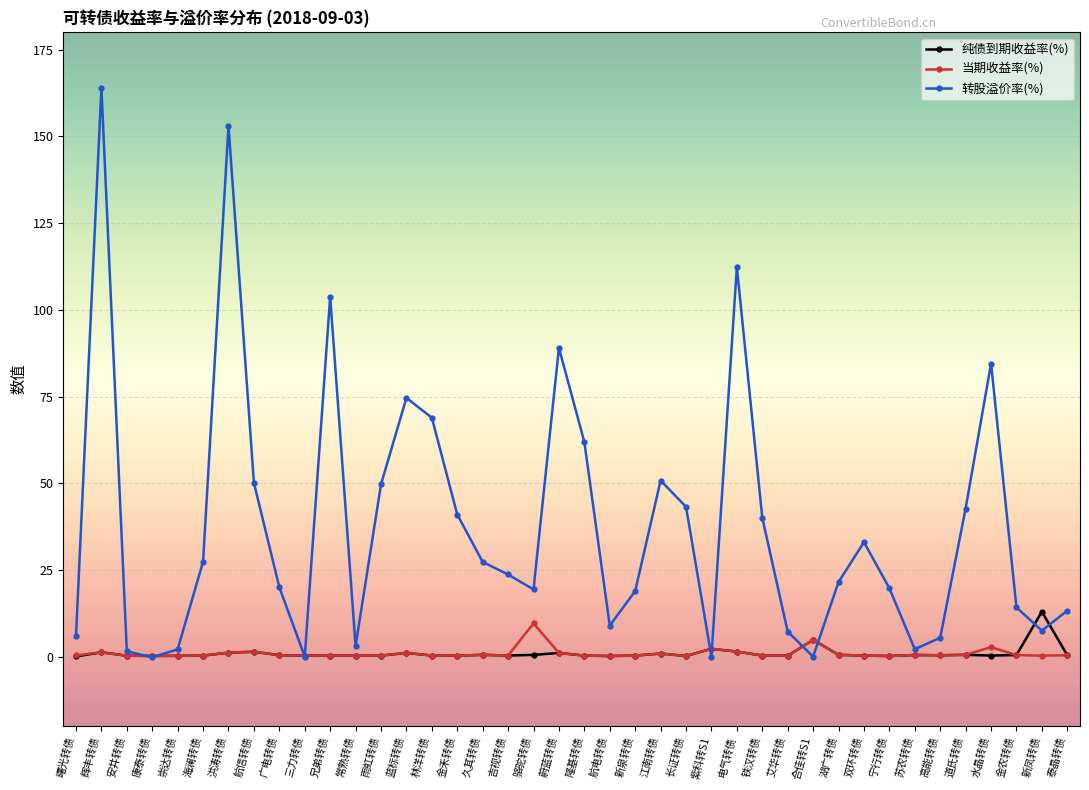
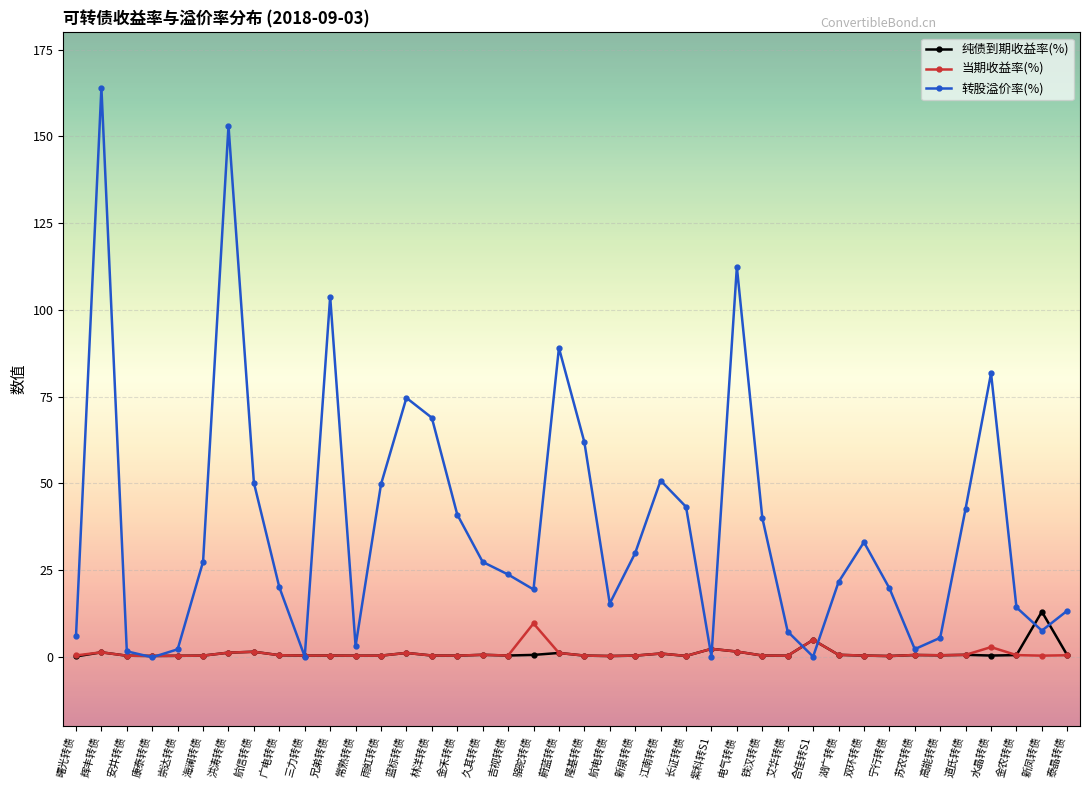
  {
    "纯债到期收益率(%)": {
      "骆驼转债": 1,
      "水晶转债": 0,
      "新凤转债": 13
    },
    "当期收益率(%)": {
      "骆驼转债": 10,
      "水晶转债": 3,
      "新凤转债": 0
    },
    "转股溢价率(%)": {
      "曙光转债": 6,
      "辉丰转债": 164,
      "安井转债": 2,
      "崇达转债": 2,
      "海澜转债": 27,
      "洪涛转债": 153,
      "航信转债": 50,
      "广电转债": 20,
      "兄弟转债": 104,
      "常熟转债": 3,
      "雨虹转债": 50,
      "蓝标转债": 75,
      "林洋转债": 69,
      "金禾转债": 41,
      "久其转债": 27,
      "吉视转债": 24,
      "骆驼转债": 19,
      "蔚蓝转债": 89,
      "隆基转债": 62,
-     "航电转债": 9,
-     "新泉转债": 19,
+     "航电转债": 15,
+     "新泉转债": 30,
      "江南转债": 51,
      "长证转债": 43,
      "紫科转S1": 0,
      "电气转债": 112,
      "铁汉转债": 40,
      "艾华转债": 7,
      "合佳转S1": 0,
      "湖广转债": 22,
      "双环转债": 33,
      "宁行转债": 20,
      "苏农转债": 2,
      "高能转债": 5,
      "道氏转债": 43,
-     "水晶转债": 85,
+     "水晶转债": 82,
      "金农转债": 14,
      "新凤转债": 8,
      "泰晶转债": 13
    }
  }
